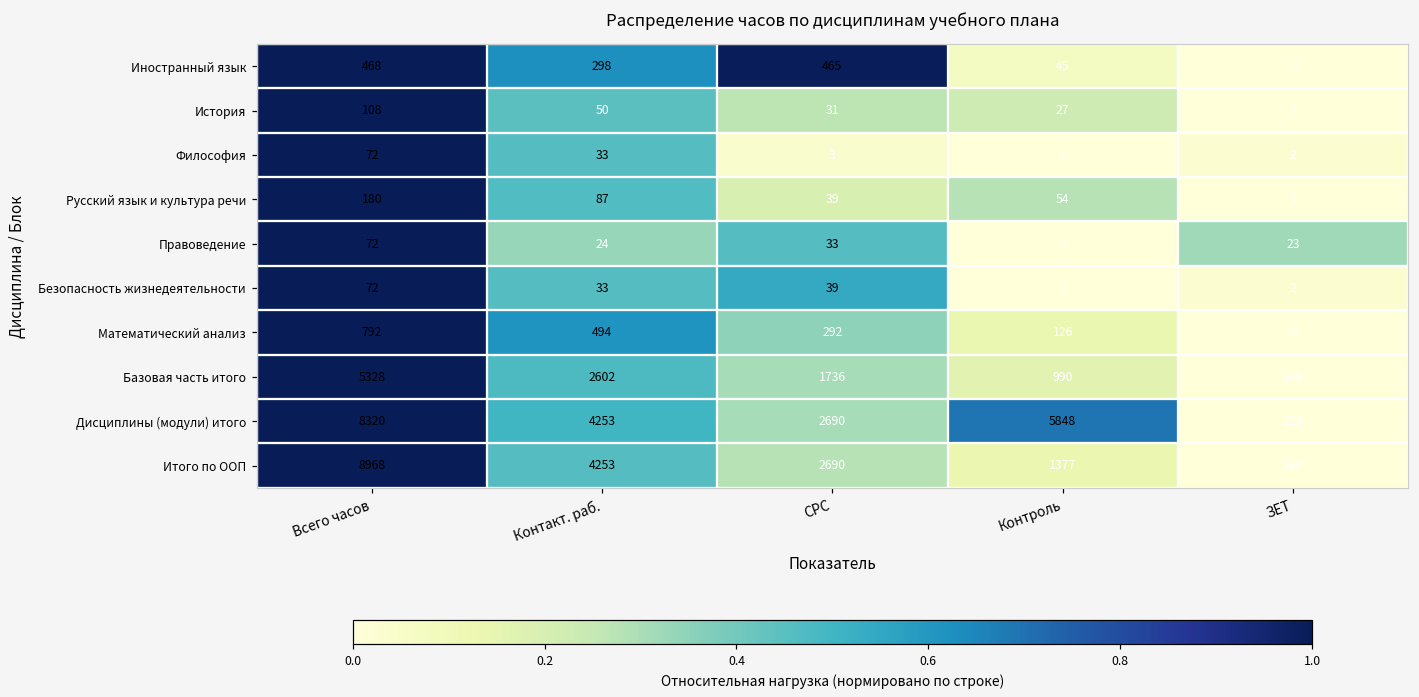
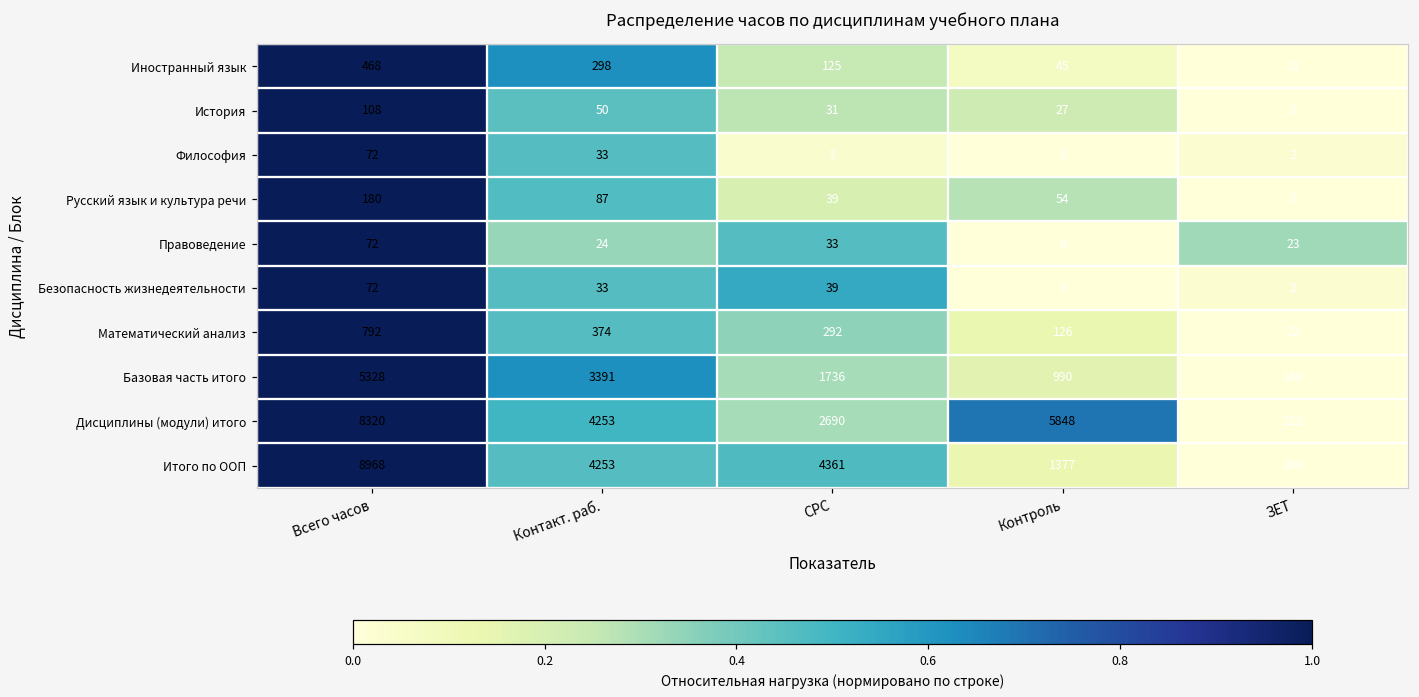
  {
    "Иностранный язык": {
      "Всего часов": 468,
      "Контакт. раб.": 298,
-     "СРС": 465,
+     "СРС": 125,
      "Контроль": 45
    },
    "История": {
      "Всего часов": 108,
      "Контакт. раб.": 50,
      "СРС": 31,
      "Контроль": 27
    },
    "Философия": {
      "Всего часов": 72,
      "Контакт. раб.": 33,
      "СРС": 3
    },
    "Русский язык и культура речи": {
      "Всего часов": 180,
      "Контакт. раб.": 87,
      "СРС": 39,
      "Контроль": 54
    },
    "Правоведение": {
      "Всего часов": 72,
      "Контакт. раб.": 24,
      "СРС": 33,
      "ЗЕТ": 23
    },
    "Безопасность жизнедеятельности": {
      "Всего часов": 72,
      "Контакт. раб.": 33,
      "СРС": 39
    },
    "Математический анализ": {
      "Всего часов": 792,
-     "Контакт. раб.": 494,
+     "Контакт. раб.": 374,
      "СРС": 292,
      "Контроль": 126
    },
    "Базовая часть итого": {
      "Всего часов": 5328,
-     "Контакт. раб.": 2602,
+     "Контакт. раб.": 3391,
      "СРС": 1736,
      "Контроль": 990
    },
    "Дисциплины (модули) итого": {
      "Всего часов": 8320,
      "Контакт. раб.": 4253,
      "СРС": 2690,
      "Контроль": 5848
    },
    "Итого по ООП": {
      "Всего часов": 8968,
      "Контакт. раб.": 4253,
-     "СРС": 2690,
+     "СРС": 4361,
      "Контроль": 1377
    }
  }
